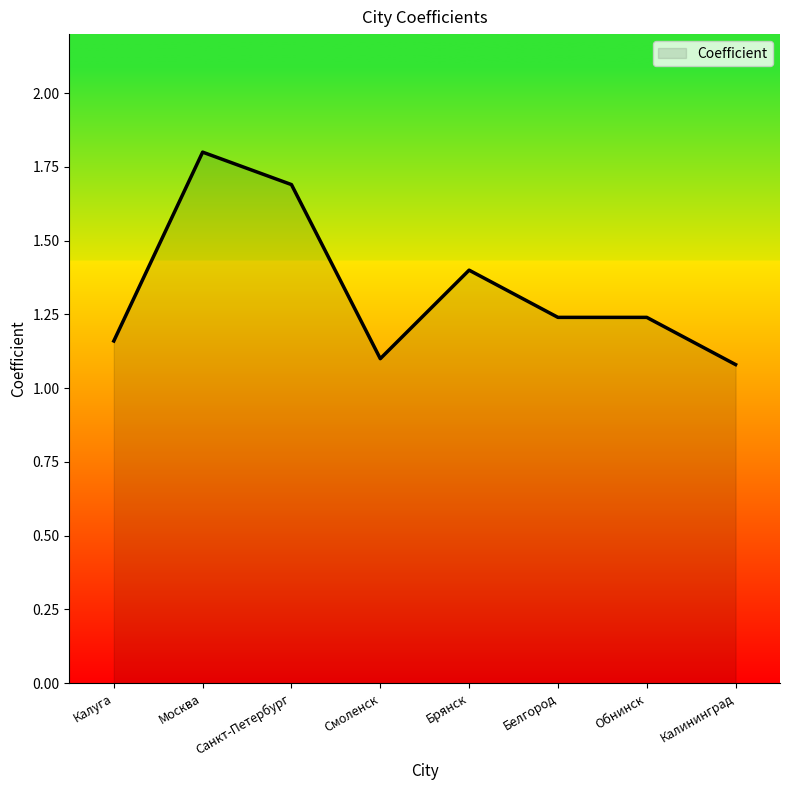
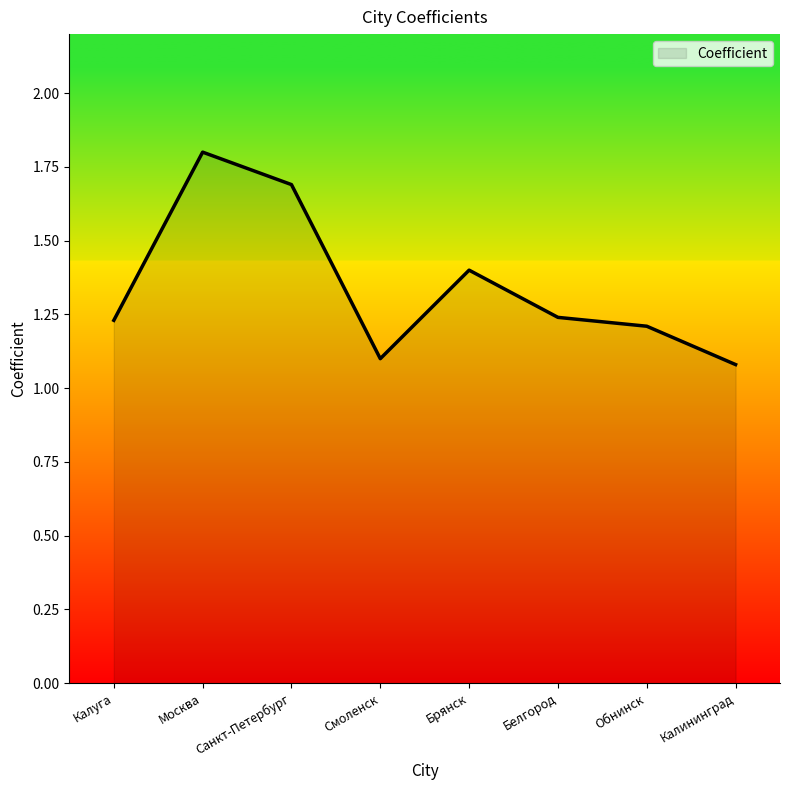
  {
-   "Калуга": 1.16,
+   "Калуга": 1.23,
    "Москва": 1.80,
    "Санкт-Петербург": 1.69,
    "Смоленск": 1.10,
    "Брянск": 1.40,
    "Белгород": 1.24,
-   "Обнинск": 1.24,
+   "Обнинск": 1.21,
    "Калининград": 1.08
  }
